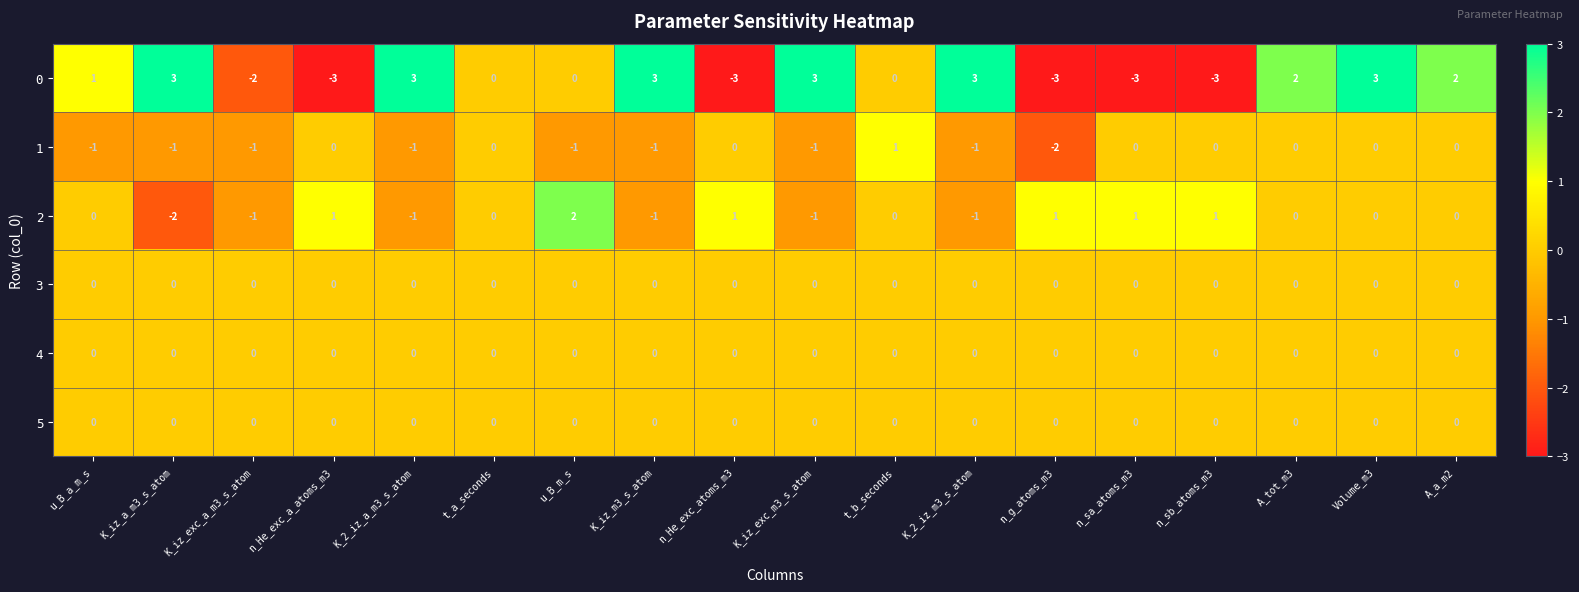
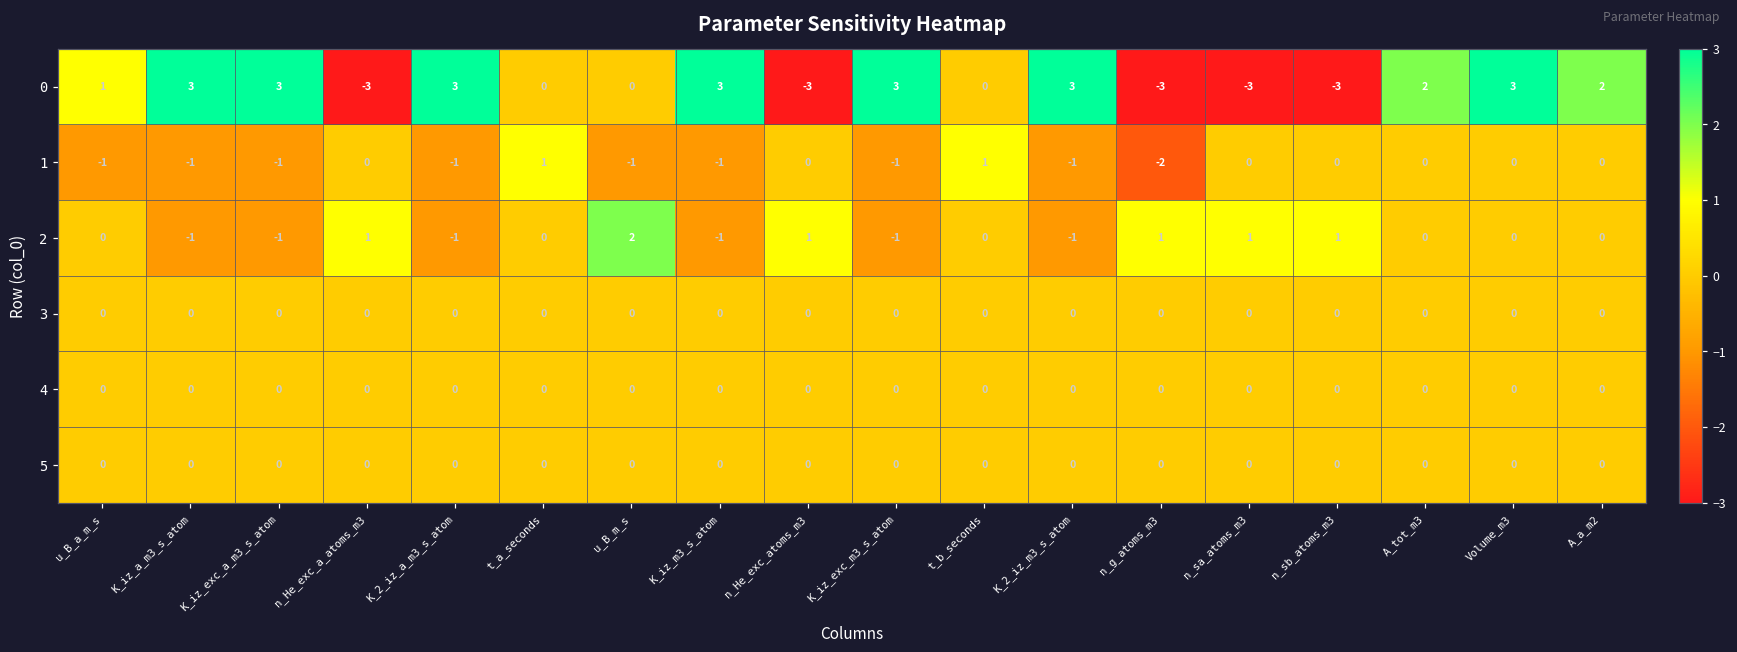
  {
    "0": {
      "u_B_a_m_s": 1,
      "K_iz_a_m3_s_atom": 3,
-     "K_iz_exc_a_m3_s_atom": -2,
+     "K_iz_exc_a_m3_s_atom": 3,
      "n_He_exc_a_atoms_m3": -3,
      "K_2_iz_a_m3_s_atom": 3,
      "t_a_seconds": 0,
      "u_B_m_s": 0,
      "K_iz_m3_s_atom": 3,
      "n_He_exc_atoms_m3": -3,
      "K_iz_exc_m3_s_atom": 3,
      "t_b_seconds": 0,
      "K_2_iz_m3_s_atom": 3,
      "n_g_atoms_m3": -3,
      "n_sa_atoms_m3": -3,
      "n_sb_atoms_m3": -3,
      "A_tot_m3": 2,
      "Volume_m3": 3,
      "A_a_m2": 2
    },
    "1": {
      "u_B_a_m_s": -1,
      "K_iz_a_m3_s_atom": -1,
      "K_iz_exc_a_m3_s_atom": -1,
      "n_He_exc_a_atoms_m3": 0,
      "K_2_iz_a_m3_s_atom": -1,
-     "t_a_seconds": 0,
+     "t_a_seconds": 1,
      "u_B_m_s": -1,
      "K_iz_m3_s_atom": -1,
      "n_He_exc_atoms_m3": 0,
      "K_iz_exc_m3_s_atom": -1,
      "t_b_seconds": 1,
      "K_2_iz_m3_s_atom": -1,
      "n_g_atoms_m3": -2,
      "n_sa_atoms_m3": 0,
      "n_sb_atoms_m3": 0,
      "A_tot_m3": 0,
      "Volume_m3": 0,
      "A_a_m2": 0
    },
    "2": {
      "u_B_a_m_s": 0,
-     "K_iz_a_m3_s_atom": -2,
+     "K_iz_a_m3_s_atom": -1,
      "K_iz_exc_a_m3_s_atom": -1,
      "n_He_exc_a_atoms_m3": 1,
      "K_2_iz_a_m3_s_atom": -1,
      "t_a_seconds": 0,
      "u_B_m_s": 2,
      "K_iz_m3_s_atom": -1,
      "n_He_exc_atoms_m3": 1,
      "K_iz_exc_m3_s_atom": -1,
      "t_b_seconds": 0,
      "K_2_iz_m3_s_atom": -1,
      "n_g_atoms_m3": 1,
      "n_sa_atoms_m3": 1,
      "n_sb_atoms_m3": 1,
      "A_tot_m3": 0,
      "Volume_m3": 0,
      "A_a_m2": 0
    },
    "3": {
      "u_B_a_m_s": 0,
      "K_iz_a_m3_s_atom": 0,
      "K_iz_exc_a_m3_s_atom": 0,
      "n_He_exc_a_atoms_m3": 0,
      "K_2_iz_a_m3_s_atom": 0,
      "t_a_seconds": 0,
      "u_B_m_s": 0,
      "K_iz_m3_s_atom": 0,
      "n_He_exc_atoms_m3": 0,
      "K_iz_exc_m3_s_atom": 0,
      "t_b_seconds": 0,
      "K_2_iz_m3_s_atom": 0,
      "n_g_atoms_m3": 0,
      "n_sa_atoms_m3": 0,
      "n_sb_atoms_m3": 0,
      "A_tot_m3": 0,
      "Volume_m3": 0,
      "A_a_m2": 0
    },
    "4": {
      "u_B_a_m_s": 0,
      "K_iz_a_m3_s_atom": 0,
      "K_iz_exc_a_m3_s_atom": 0,
      "n_He_exc_a_atoms_m3": 0,
      "K_2_iz_a_m3_s_atom": 0,
      "t_a_seconds": 0,
      "u_B_m_s": 0,
      "K_iz_m3_s_atom": 0,
      "n_He_exc_atoms_m3": 0,
      "K_iz_exc_m3_s_atom": 0,
      "t_b_seconds": 0,
      "K_2_iz_m3_s_atom": 0,
      "n_g_atoms_m3": 0,
      "n_sa_atoms_m3": 0,
      "n_sb_atoms_m3": 0,
      "A_tot_m3": 0,
      "Volume_m3": 0,
      "A_a_m2": 0
    },
    "5": {
      "u_B_a_m_s": 0,
      "K_iz_a_m3_s_atom": 0,
      "K_iz_exc_a_m3_s_atom": 0,
      "n_He_exc_a_atoms_m3": 0,
      "K_2_iz_a_m3_s_atom": 0,
      "t_a_seconds": 0,
      "u_B_m_s": 0,
      "K_iz_m3_s_atom": 0,
      "n_He_exc_atoms_m3": 0,
      "K_iz_exc_m3_s_atom": 0,
      "t_b_seconds": 0,
      "K_2_iz_m3_s_atom": 0,
      "n_g_atoms_m3": 0,
      "n_sa_atoms_m3": 0,
      "n_sb_atoms_m3": 0,
      "A_tot_m3": 0,
      "Volume_m3": 0,
      "A_a_m2": 0
    }
  }
